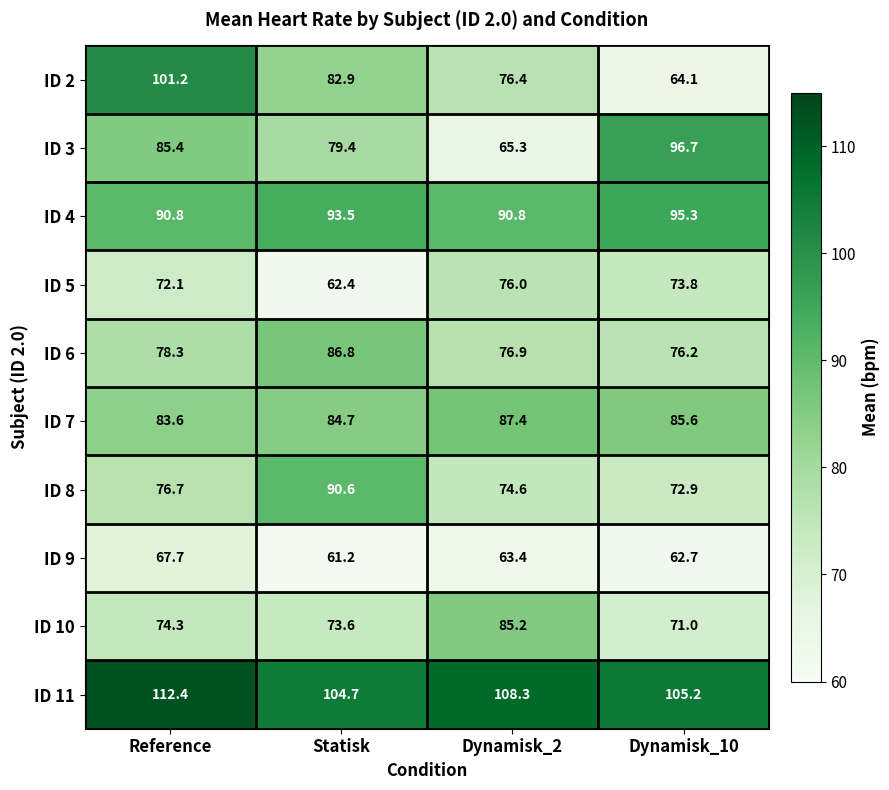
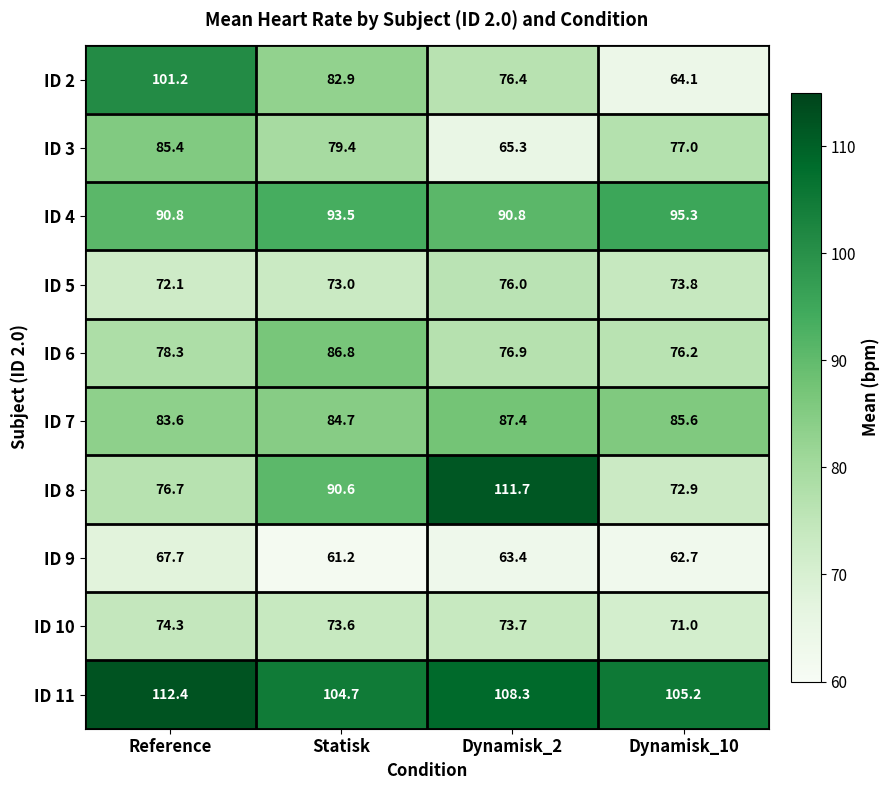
  {
    "ID 2": {
      "Reference": 101.2,
      "Statisk": 82.9,
      "Dynamisk_2": 76.4,
      "Dynamisk_10": 64.1
    },
    "ID 3": {
      "Reference": 85.4,
      "Statisk": 79.4,
      "Dynamisk_2": 65.3,
-     "Dynamisk_10": 96.7
+     "Dynamisk_10": 77.0
    },
    "ID 4": {
      "Reference": 90.8,
      "Statisk": 93.5,
      "Dynamisk_2": 90.8,
      "Dynamisk_10": 95.3
    },
    "ID 5": {
      "Reference": 72.1,
-     "Statisk": 62.4,
+     "Statisk": 73.0,
      "Dynamisk_2": 76.0,
      "Dynamisk_10": 73.8
    },
    "ID 6": {
      "Reference": 78.3,
      "Statisk": 86.8,
      "Dynamisk_2": 76.9,
      "Dynamisk_10": 76.2
    },
    "ID 7": {
      "Reference": 83.6,
      "Statisk": 84.7,
      "Dynamisk_2": 87.4,
      "Dynamisk_10": 85.6
    },
    "ID 8": {
      "Reference": 76.7,
      "Statisk": 90.6,
-     "Dynamisk_2": 74.6,
+     "Dynamisk_2": 111.7,
      "Dynamisk_10": 72.9
    },
    "ID 9": {
      "Reference": 67.7,
      "Statisk": 61.2,
      "Dynamisk_2": 63.4,
      "Dynamisk_10": 62.7
    },
    "ID 10": {
      "Reference": 74.3,
      "Statisk": 73.6,
-     "Dynamisk_2": 85.2,
+     "Dynamisk_2": 73.7,
      "Dynamisk_10": 71.0
    },
    "ID 11": {
      "Reference": 112.4,
      "Statisk": 104.7,
      "Dynamisk_2": 108.3,
      "Dynamisk_10": 105.2
    }
  }
